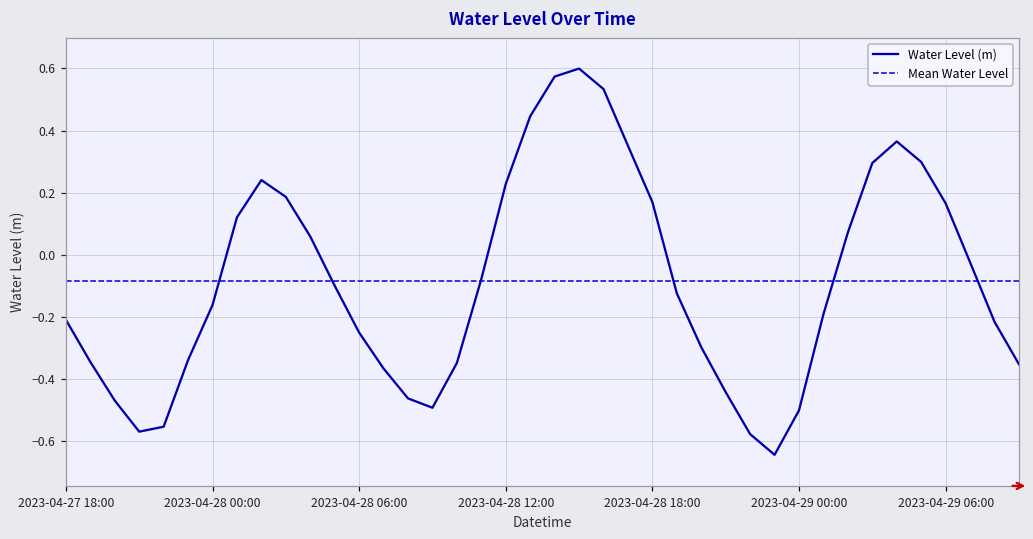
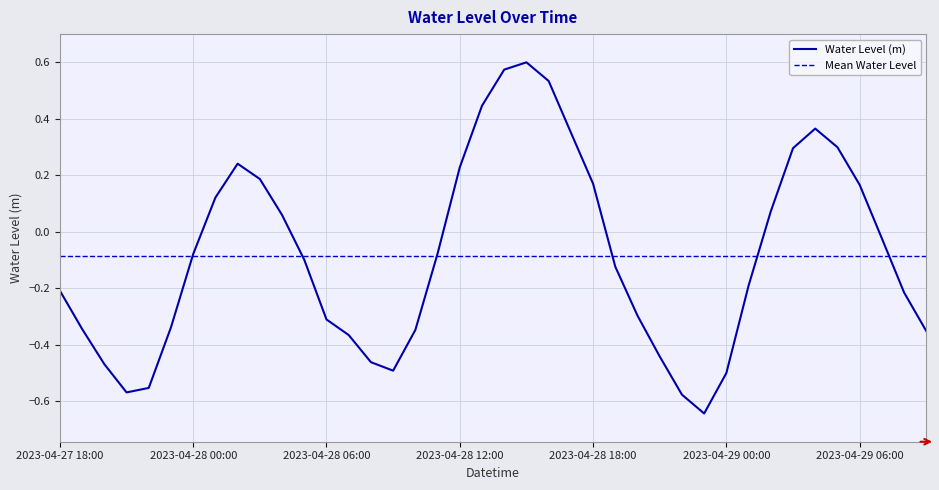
  {
    "2023-04-27 18:00": -0.21,
-   "2023-04-28 00:00": -0.16,
-   "2023-04-28 06:00": -0.25,
+   "2023-04-28 00:00": -0.08,
+   "2023-04-28 06:00": -0.31,
    "2023-04-28 12:00": 0.23,
    "2023-04-28 18:00": 0.17,
    "2023-04-29 00:00": -0.50,
    "2023-04-29 06:00": 0.17
  }
